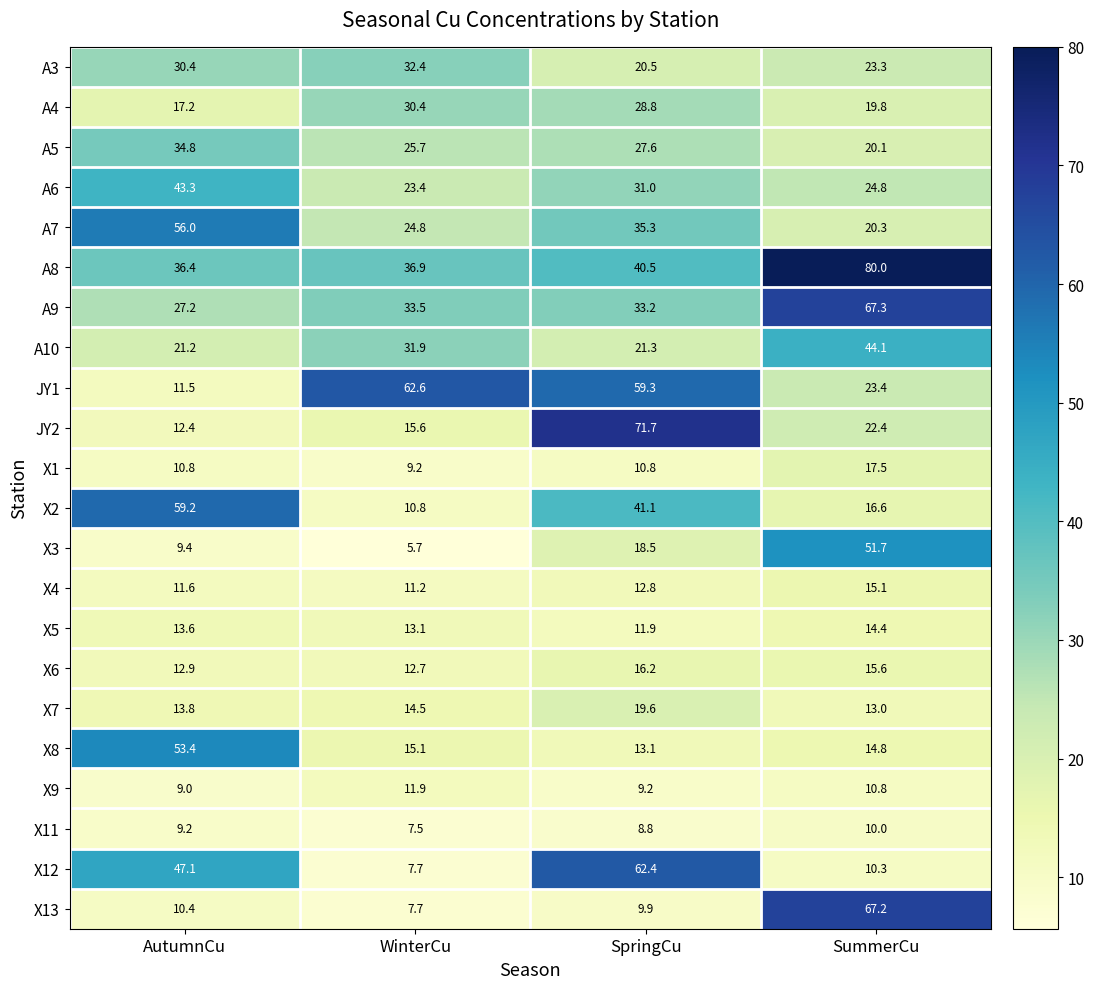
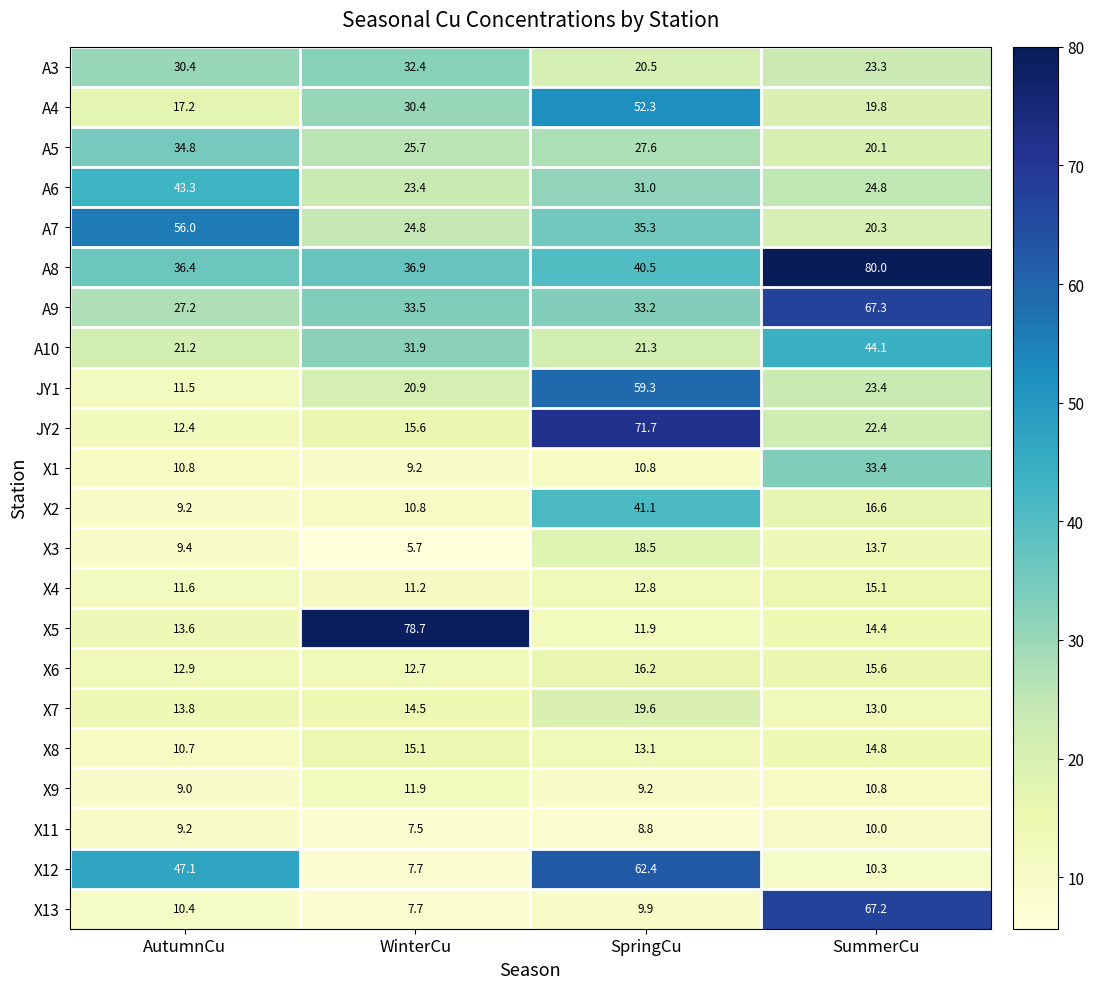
  {
    "A3": {
      "AutumnCu": 30.4,
      "WinterCu": 32.4,
      "SpringCu": 20.5,
      "SummerCu": 23.3
    },
    "A4": {
      "AutumnCu": 17.2,
      "WinterCu": 30.4,
-     "SpringCu": 28.8,
+     "SpringCu": 52.3,
      "SummerCu": 19.8
    },
    "A5": {
      "AutumnCu": 34.8,
      "WinterCu": 25.7,
      "SpringCu": 27.6,
      "SummerCu": 20.1
    },
    "A6": {
      "AutumnCu": 43.3,
      "WinterCu": 23.4,
      "SpringCu": 31.0,
      "SummerCu": 24.8
    },
    "A7": {
      "AutumnCu": 56.0,
      "WinterCu": 24.8,
      "SpringCu": 35.3,
      "SummerCu": 20.3
    },
    "A8": {
      "AutumnCu": 36.4,
      "WinterCu": 36.9,
      "SpringCu": 40.5,
      "SummerCu": 80.0
    },
    "A9": {
      "AutumnCu": 27.2,
      "WinterCu": 33.5,
      "SpringCu": 33.2,
      "SummerCu": 67.3
    },
    "A10": {
      "AutumnCu": 21.2,
      "WinterCu": 31.9,
      "SpringCu": 21.3,
      "SummerCu": 44.1
    },
    "JY1": {
      "AutumnCu": 11.5,
-     "WinterCu": 62.6,
+     "WinterCu": 20.9,
      "SpringCu": 59.3,
      "SummerCu": 23.4
    },
    "JY2": {
      "AutumnCu": 12.4,
      "WinterCu": 15.6,
      "SpringCu": 71.7,
      "SummerCu": 22.4
    },
    "X1": {
      "AutumnCu": 10.8,
      "WinterCu": 9.2,
      "SpringCu": 10.8,
-     "SummerCu": 17.5
+     "SummerCu": 33.4
    },
    "X2": {
-     "AutumnCu": 59.2,
+     "AutumnCu": 9.2,
      "WinterCu": 10.8,
      "SpringCu": 41.1,
      "SummerCu": 16.6
    },
    "X3": {
      "AutumnCu": 9.4,
      "WinterCu": 5.7,
      "SpringCu": 18.5,
-     "SummerCu": 51.7
+     "SummerCu": 13.7
    },
    "X4": {
      "AutumnCu": 11.6,
      "WinterCu": 11.2,
      "SpringCu": 12.8,
      "SummerCu": 15.1
    },
    "X5": {
      "AutumnCu": 13.6,
-     "WinterCu": 13.1,
+     "WinterCu": 78.7,
      "SpringCu": 11.9,
      "SummerCu": 14.4
    },
    "X6": {
      "AutumnCu": 12.9,
      "WinterCu": 12.7,
      "SpringCu": 16.2,
      "SummerCu": 15.6
    },
    "X7": {
      "AutumnCu": 13.8,
      "WinterCu": 14.5,
      "SpringCu": 19.6,
      "SummerCu": 13.0
    },
    "X8": {
-     "AutumnCu": 53.4,
+     "AutumnCu": 10.7,
      "WinterCu": 15.1,
      "SpringCu": 13.1,
      "SummerCu": 14.8
    },
    "X9": {
      "AutumnCu": 9.0,
      "WinterCu": 11.9,
      "SpringCu": 9.2,
      "SummerCu": 10.8
    },
    "X11": {
      "AutumnCu": 9.2,
      "WinterCu": 7.5,
      "SpringCu": 8.8,
      "SummerCu": 10.0
    },
    "X12": {
      "AutumnCu": 47.1,
      "WinterCu": 7.7,
      "SpringCu": 62.4,
      "SummerCu": 10.3
    },
    "X13": {
      "AutumnCu": 10.4,
      "WinterCu": 7.7,
      "SpringCu": 9.9,
      "SummerCu": 67.2
    }
  }
